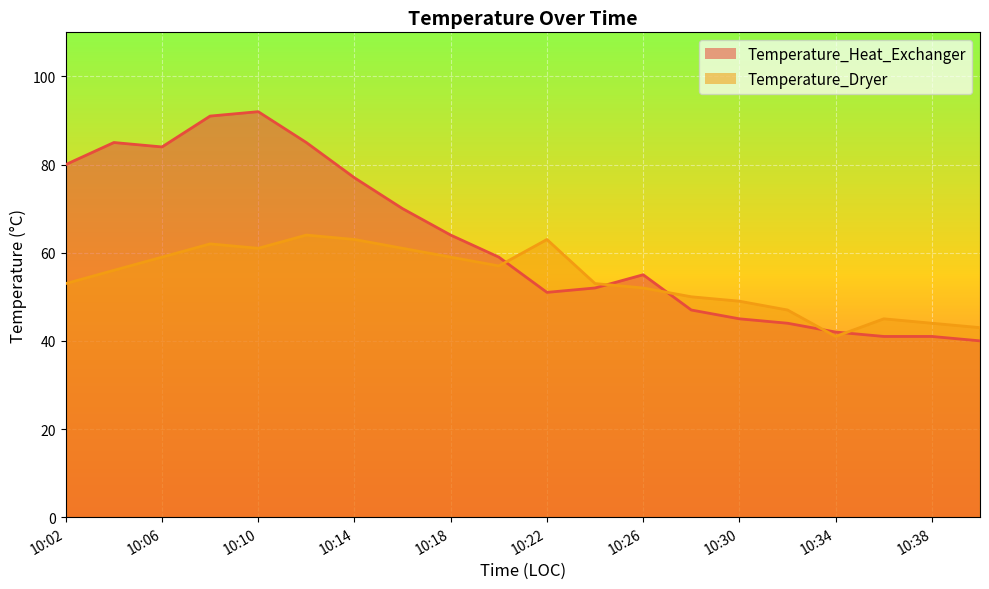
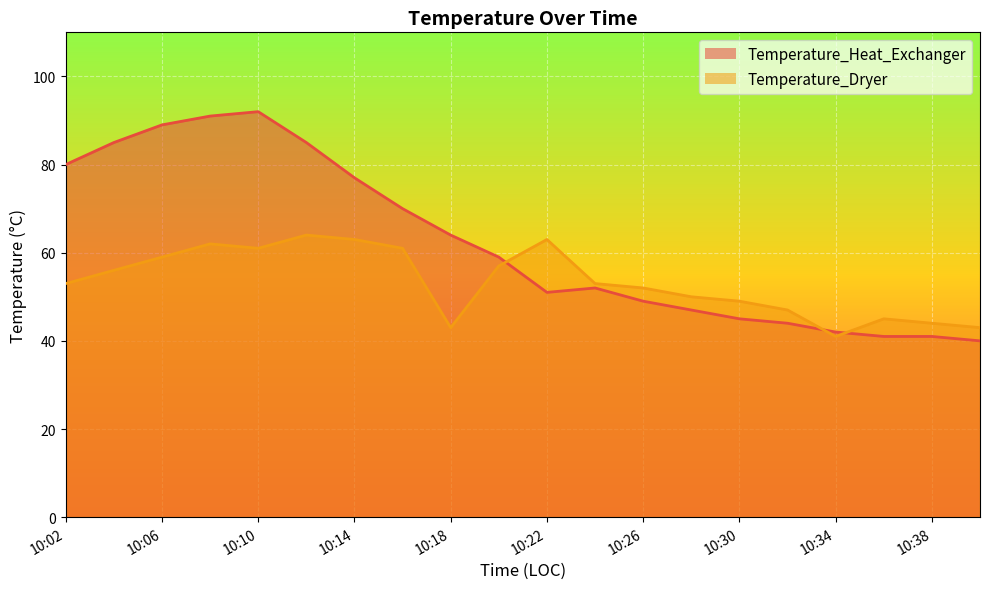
  {
    "Temperature_Heat_Exchanger": {
      "10:02": 80,
-     "10:06": 84,
+     "10:06": 89,
      "10:10": 92,
      "10:14": 77,
      "10:18": 64,
      "10:22": 51,
-     "10:26": 55,
+     "10:26": 49,
      "10:30": 45,
      "10:34": 42,
      "10:38": 41
    },
    "Temperature_Dryer": {
      "10:02": 53,
      "10:06": 59,
      "10:10": 61,
      "10:14": 63,
-     "10:18": 59,
+     "10:18": 43,
      "10:22": 63,
      "10:26": 52,
      "10:30": 49,
      "10:34": 41,
      "10:38": 44
    }
  }
